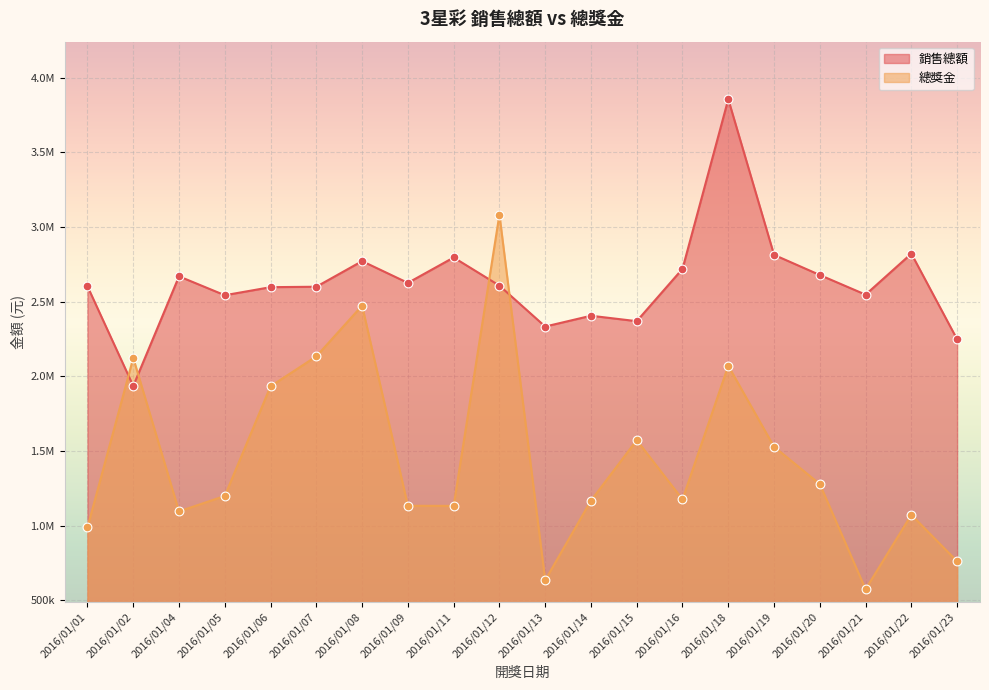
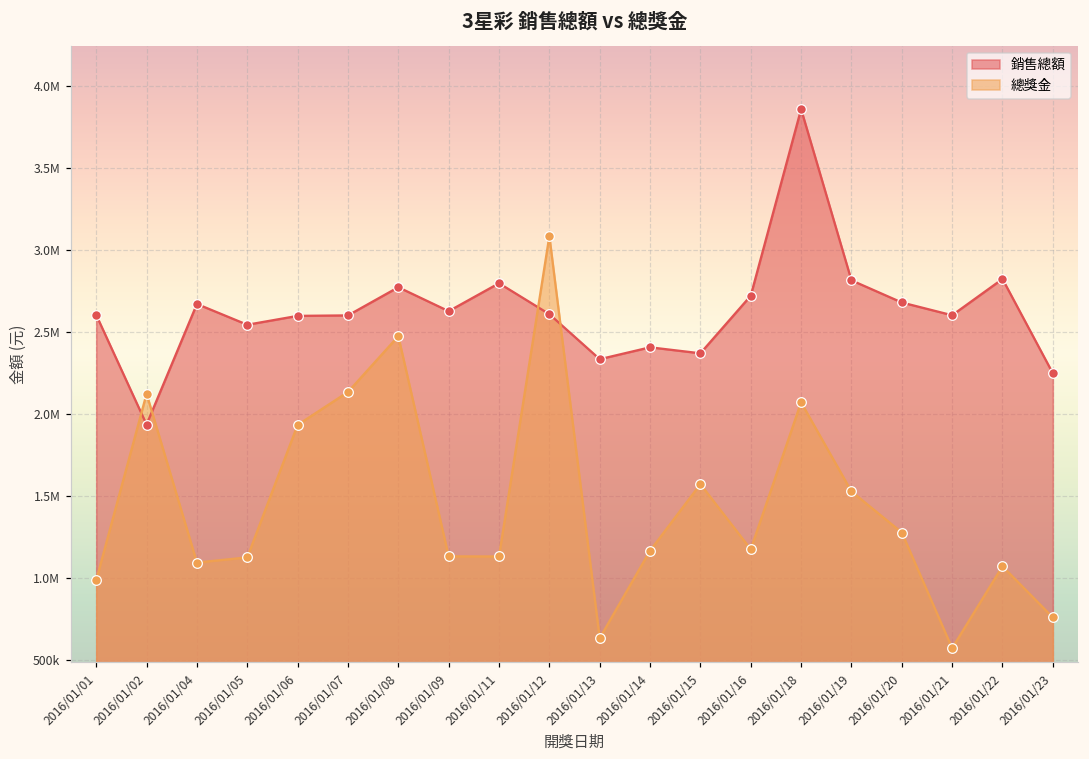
  {
    "銷售總額": {
      "2016/01/01": 2600000,
      "2016/01/02": 1940000,
      "2016/01/04": 2670000,
      "2016/01/05": 2540000,
      "2016/01/06": 2600000,
      "2016/01/07": 2600000,
      "2016/01/08": 2770000,
      "2016/01/09": 2630000,
      "2016/01/11": 2800000,
      "2016/01/12": 2610000,
      "2016/01/13": 2330000,
      "2016/01/14": 2410000,
      "2016/01/15": 2370000,
      "2016/01/16": 2720000,
      "2016/01/18": 3860000,
      "2016/01/19": 2810000,
      "2016/01/20": 2680000,
-     "2016/01/21": 2550000,
+     "2016/01/21": 2600000,
      "2016/01/22": 2820000,
      "2016/01/23": 2250000
    },
    "總獎金": {
      "2016/01/01": 990000,
      "2016/01/02": 2120000,
      "2016/01/04": 1100000,
-     "2016/01/05": 1200000,
+     "2016/01/05": 1130000,
      "2016/01/06": 1930000,
      "2016/01/07": 2130000,
      "2016/01/08": 2470000,
      "2016/01/09": 1130000,
      "2016/01/11": 1130000,
      "2016/01/12": 3080000,
      "2016/01/13": 630000,
      "2016/01/14": 1170000,
      "2016/01/15": 1570000,
      "2016/01/16": 1180000,
      "2016/01/18": 2070000,
      "2016/01/19": 1530000,
      "2016/01/20": 1280000,
      "2016/01/21": 570000,
      "2016/01/22": 1070000,
      "2016/01/23": 760000
    }
  }
